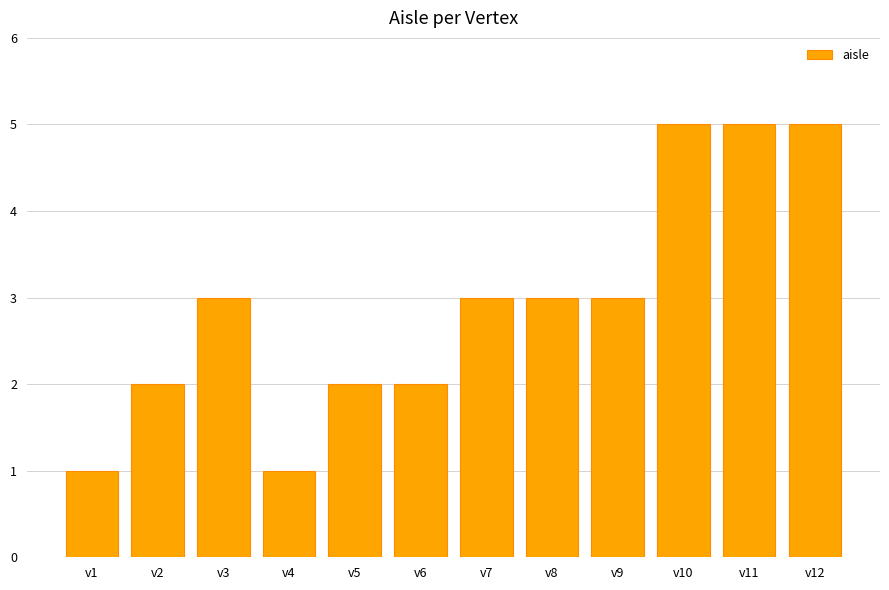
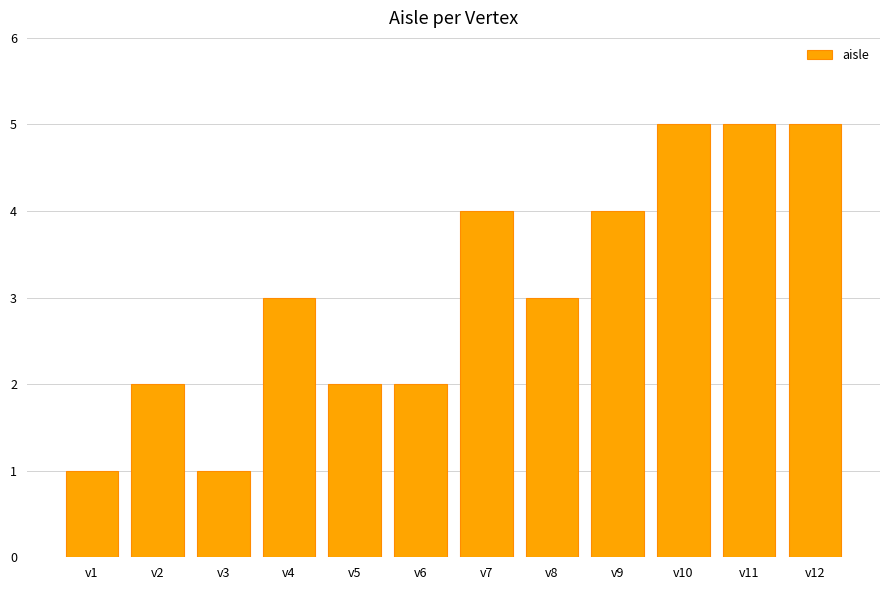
  {
    "v1": 1,
    "v2": 2,
-   "v3": 3,
-   "v4": 1,
+   "v3": 1,
+   "v4": 3,
    "v5": 2,
    "v6": 2,
-   "v7": 3,
+   "v7": 4,
    "v8": 3,
-   "v9": 3,
+   "v9": 4,
    "v10": 5,
    "v11": 5,
    "v12": 5
  }
